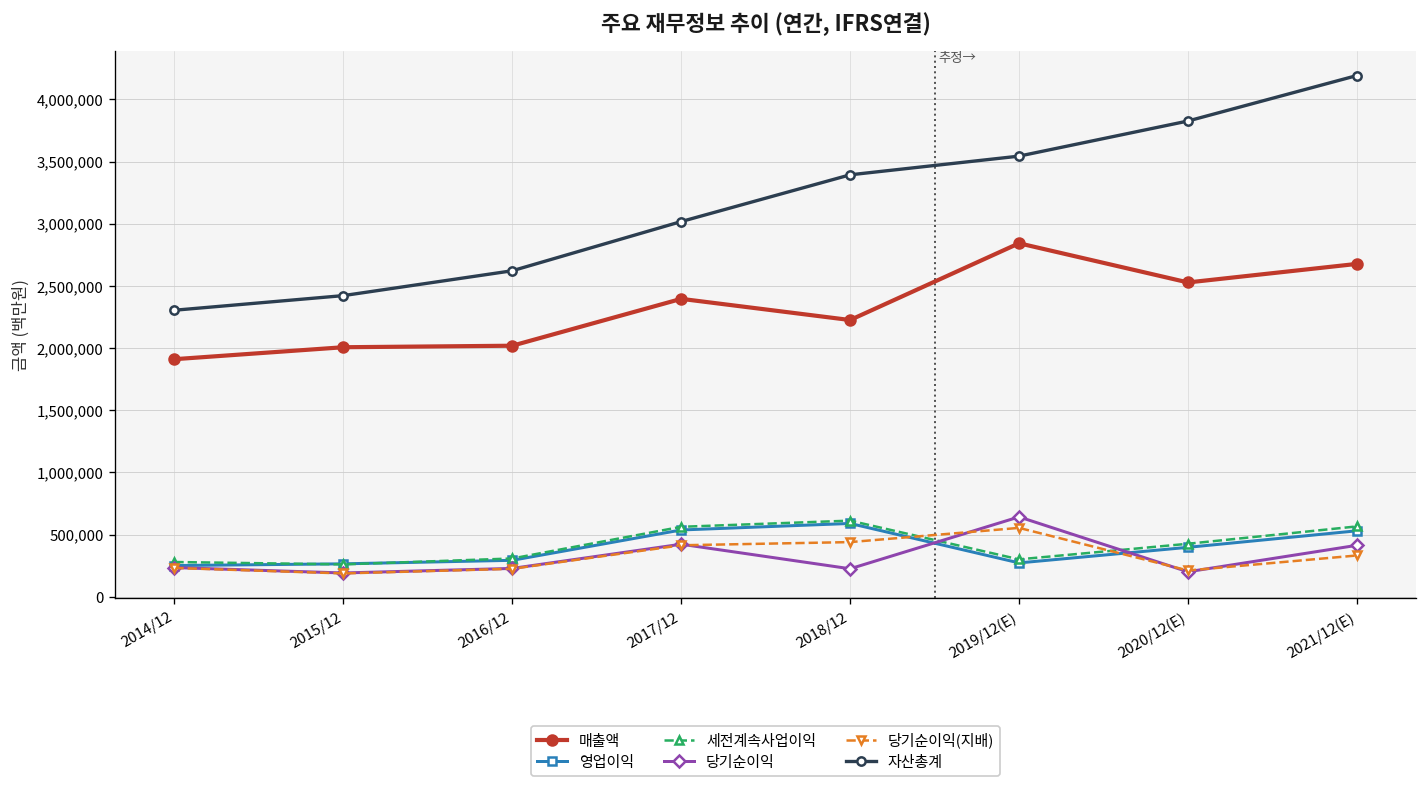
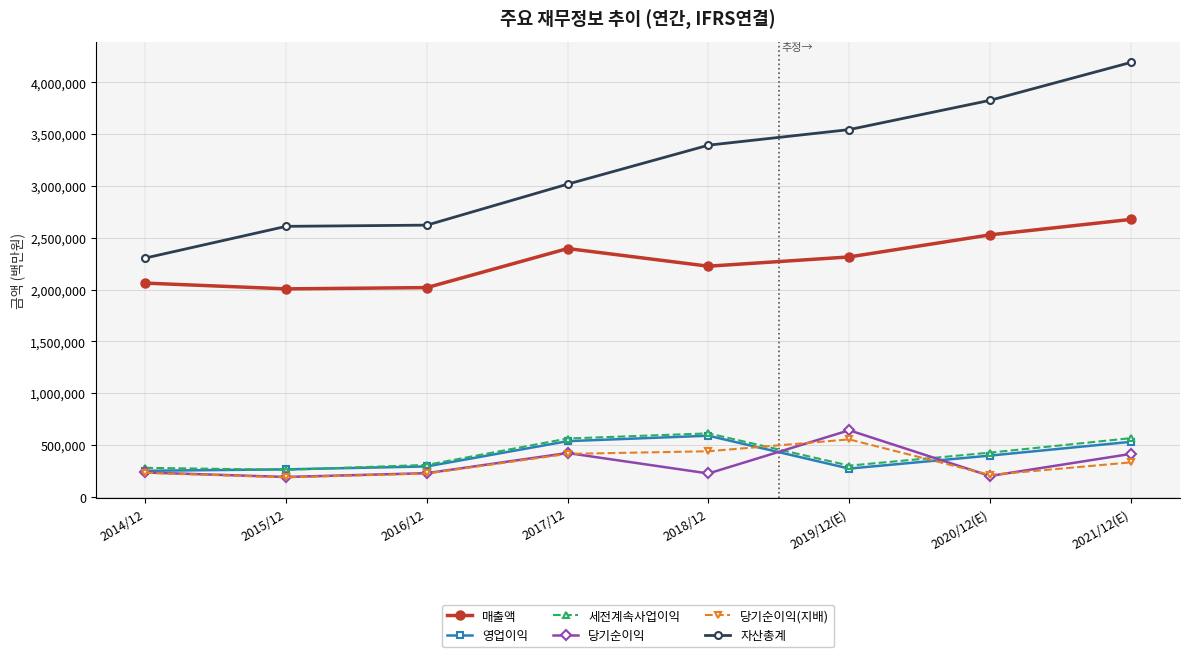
  {
    "매출액": {
-     "2014/12": "1,910,000",
+     "2014/12": "2,060,000",
      "2015/12": "2,010,000",
      "2016/12": "2,020,000",
      "2017/12": "2,400,000",
      "2018/12": "2,230,000",
-     "2019/12(E)": "2,840,000",
+     "2019/12(E)": "2,310,000",
      "2020/12(E)": "2,530,000",
      "2021/12(E)": "2,680,000"
    },
    "영업이익": {
      "2017/12": "540,000",
      "2019/12(E)": "270,000",
      "2020/12(E)": "400,000",
      "2021/12(E)": "530,000"
    },
    "세전계속사업이익": {
      "2014/12": "280,000",
      "2017/12": "560,000",
      "2019/12(E)": "300,000",
      "2020/12(E)": "430,000",
      "2021/12(E)": "570,000"
    },
    "당기순이익": {
      "2018/12": "220,000",
      "2019/12(E)": "640,000",
      "2021/12(E)": "410,000"
    },
    "당기순이익(지배)": {
      "2018/12": "440,000",
      "2019/12(E)": "550,000",
      "2021/12(E)": "330,000"
    },
    "자산총계": {
      "2014/12": "2,300,000",
-     "2015/12": "2,420,000",
+     "2015/12": "2,610,000",
      "2016/12": "2,620,000",
      "2017/12": "3,020,000",
      "2018/12": "3,390,000",
      "2019/12(E)": "3,540,000",
      "2020/12(E)": "3,830,000",
      "2021/12(E)": "4,190,000"
    }
  }
